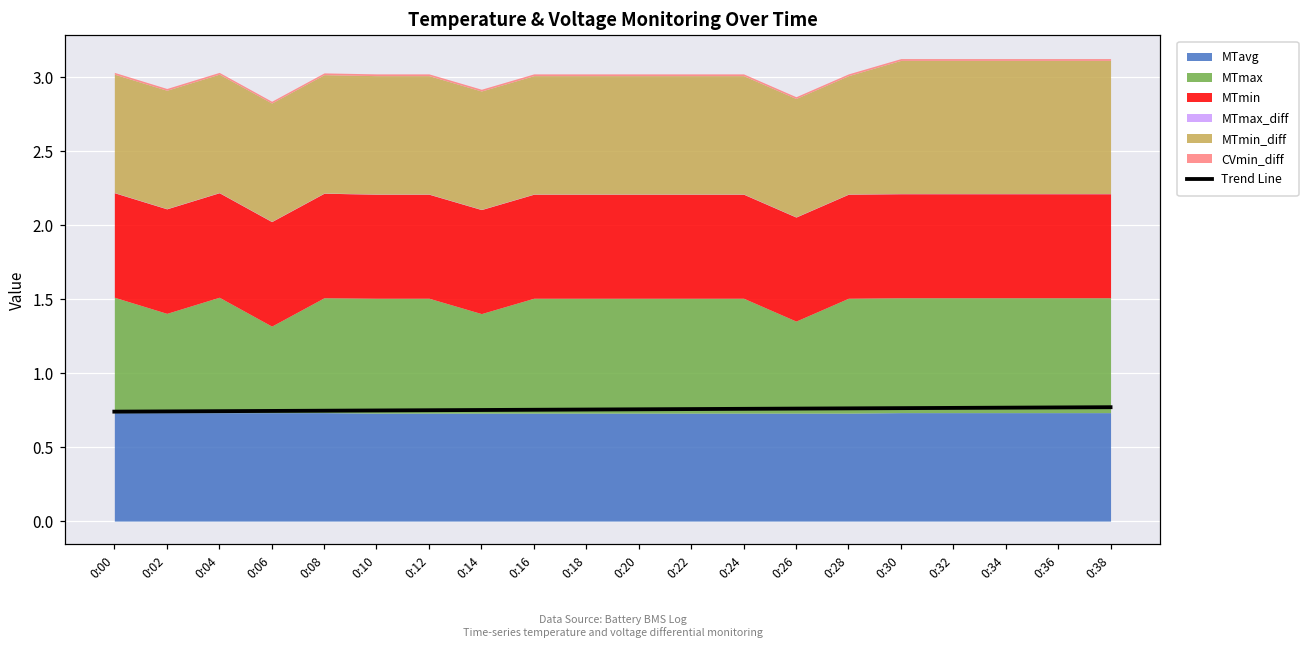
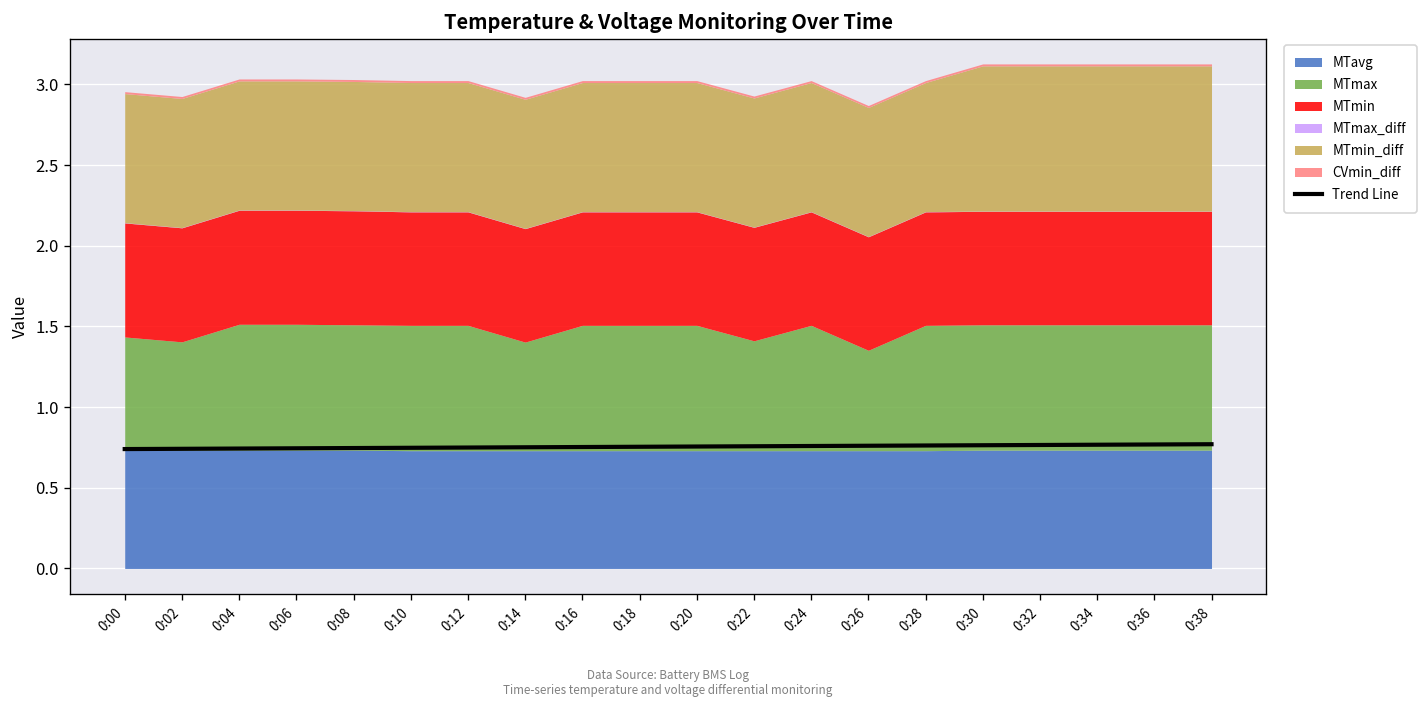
  {
    "Trend Line": {
      "0:12": 0.75,
      "0:14": 0.75,
      "0:16": 0.75,
      "0:18": 0.75,
      "0:20": 0.76,
      "0:22": 0.76,
      "0:24": 0.76,
      "0:26": 0.76,
      "0:28": 0.76,
      "0:30": 0.76,
      "0:32": 0.77,
      "0:34": 0.77,
      "0:36": 0.77,
      "0:38": 0.77
    },
    "MTavg": {
      "0:12": 0.73,
      "0:14": 0.73,
      "0:16": 0.73,
      "0:18": 0.73,
      "0:20": 0.73,
      "0:22": 0.73,
      "0:24": 0.73,
      "0:26": 0.73,
      "0:28": 0.73,
      "0:30": 0.73,
      "0:32": 0.73,
      "0:34": 0.73,
      "0:36": 0.73,
      "0:38": 0.73
    },
    "MTmax": {
-     "0:00": 0.78,
+     "0:00": 0.70,
      "0:02": 0.67,
      "0:04": 0.78,
-     "0:06": 0.58,
+     "0:06": 0.78,
      "0:08": 0.78,
      "0:10": 0.78,
      "0:12": 0.78,
      "0:14": 0.67,
      "0:16": 0.78,
      "0:18": 0.78,
      "0:20": 0.78,
-     "0:22": 0.78,
+     "0:22": 0.68,
      "0:24": 0.78,
      "0:26": 0.62,
      "0:28": 0.78,
      "0:30": 0.78,
      "0:32": 0.78,
      "0:34": 0.78,
      "0:36": 0.78,
      "0:38": 0.78
    }
  }
